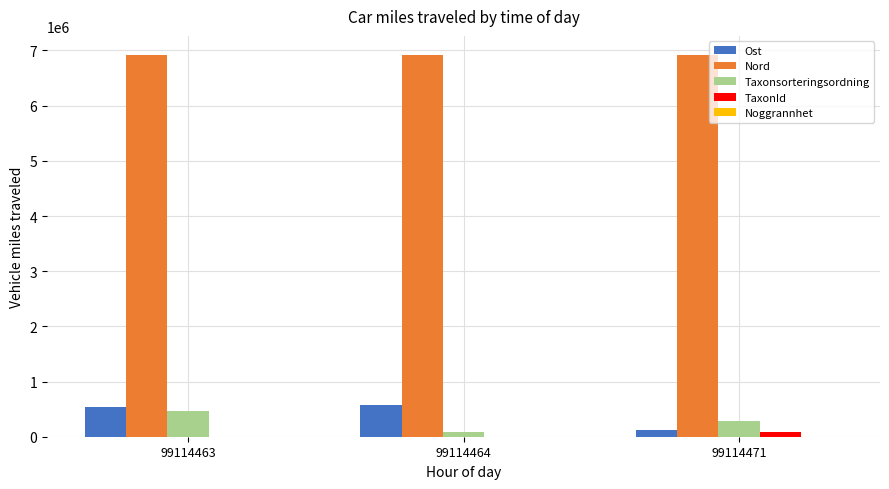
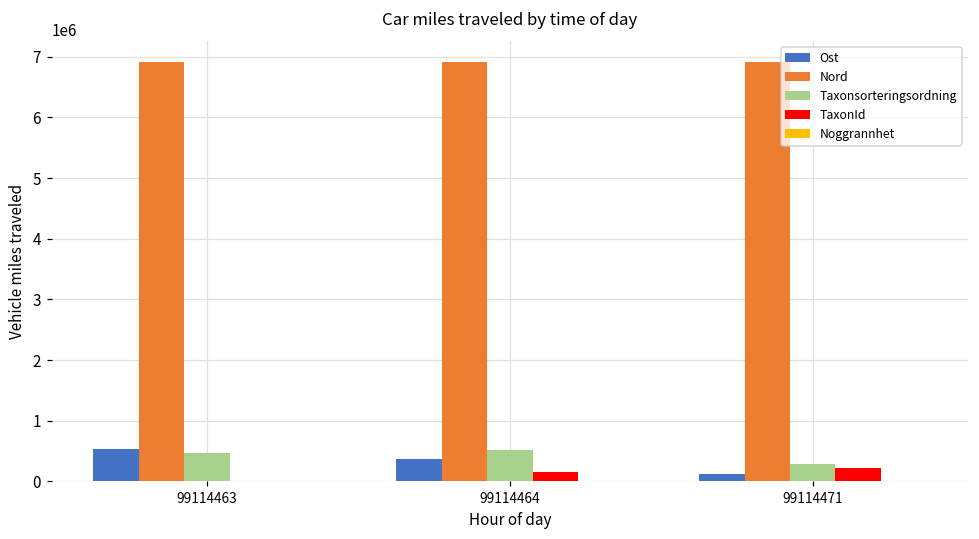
  {
    "Ost": {
      "99114463": 500000,
-     "99114464": 600000,
+     "99114464": 400000,
      "99114471": 100000
    },
    "Nord": {
      "99114463": 6900000,
      "99114464": 6900000,
      "99114471": 6900000
    },
    "Taxonsorteringsordning": {
      "99114463": 500000,
-     "99114464": 100000,
+     "99114464": 500000,
      "99114471": 300000
    },
    "TaxonId": {
-     "99114464": 0,
-     "99114471": 100000
+     "99114464": 200000,
+     "99114471": 200000
    }
  }
